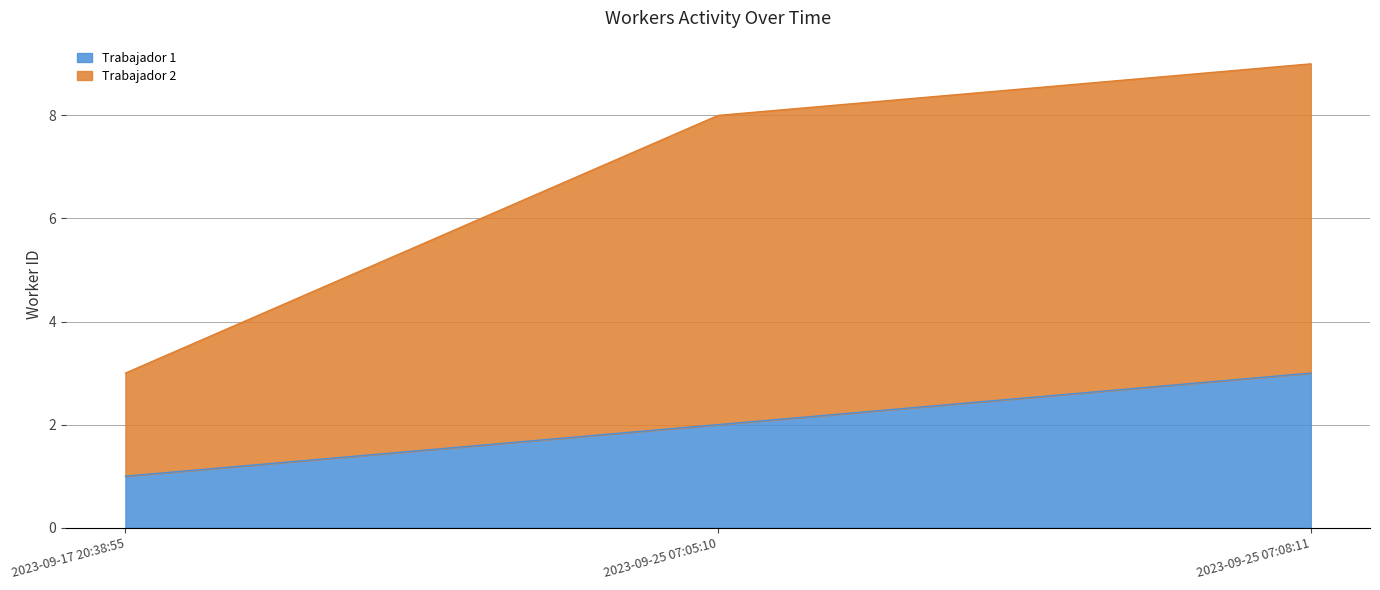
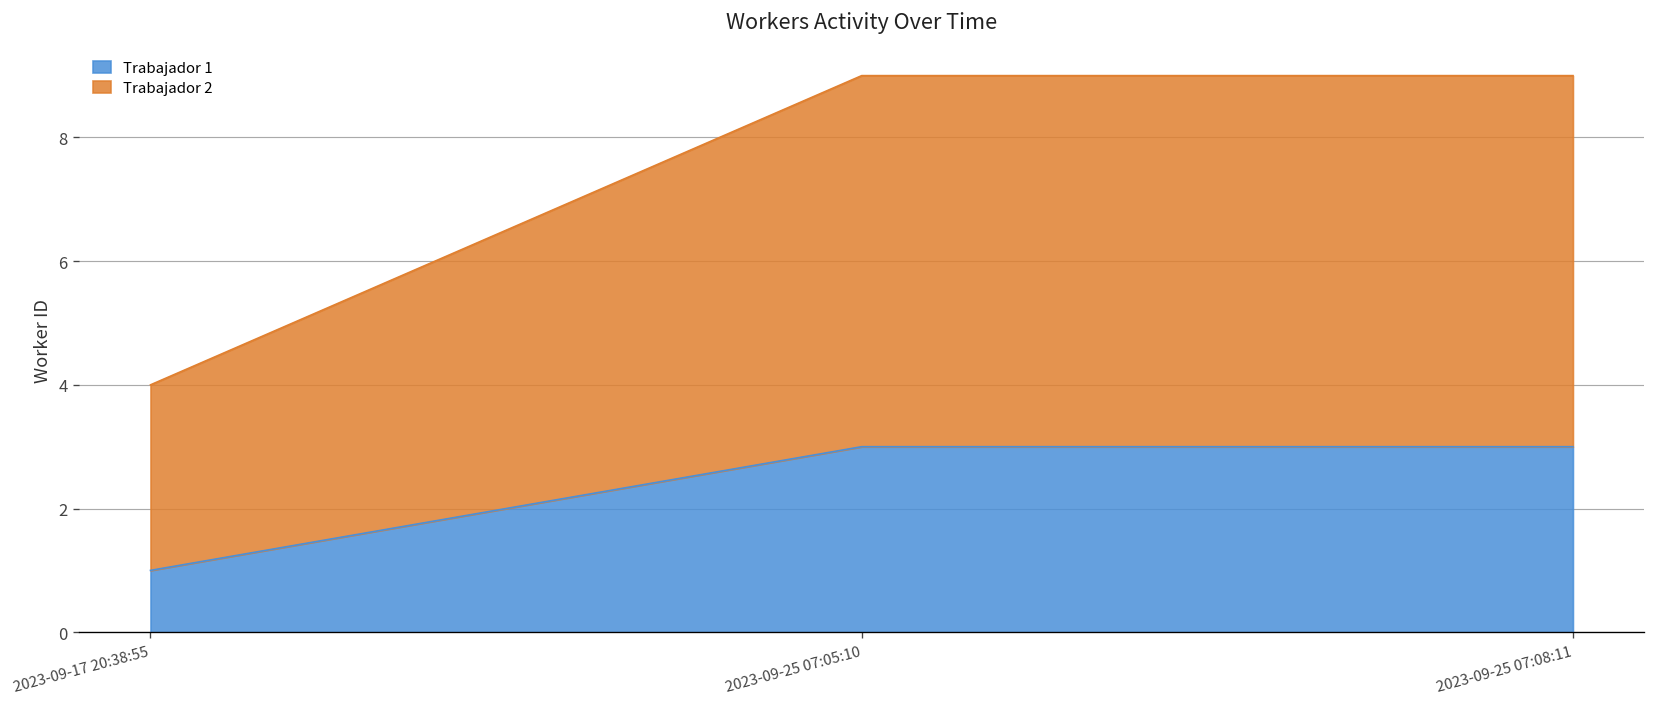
  {
    "Trabajador 1": {
      "2023-09-17 20:38:55": 1,
-     "2023-09-25 07:05:10": 2,
+     "2023-09-25 07:05:10": 3,
      "2023-09-25 07:08:11": 3
    },
    "Trabajador 2": {
-     "2023-09-17 20:38:55": 2,
+     "2023-09-17 20:38:55": 3,
      "2023-09-25 07:05:10": 6,
      "2023-09-25 07:08:11": 6
    }
  }
